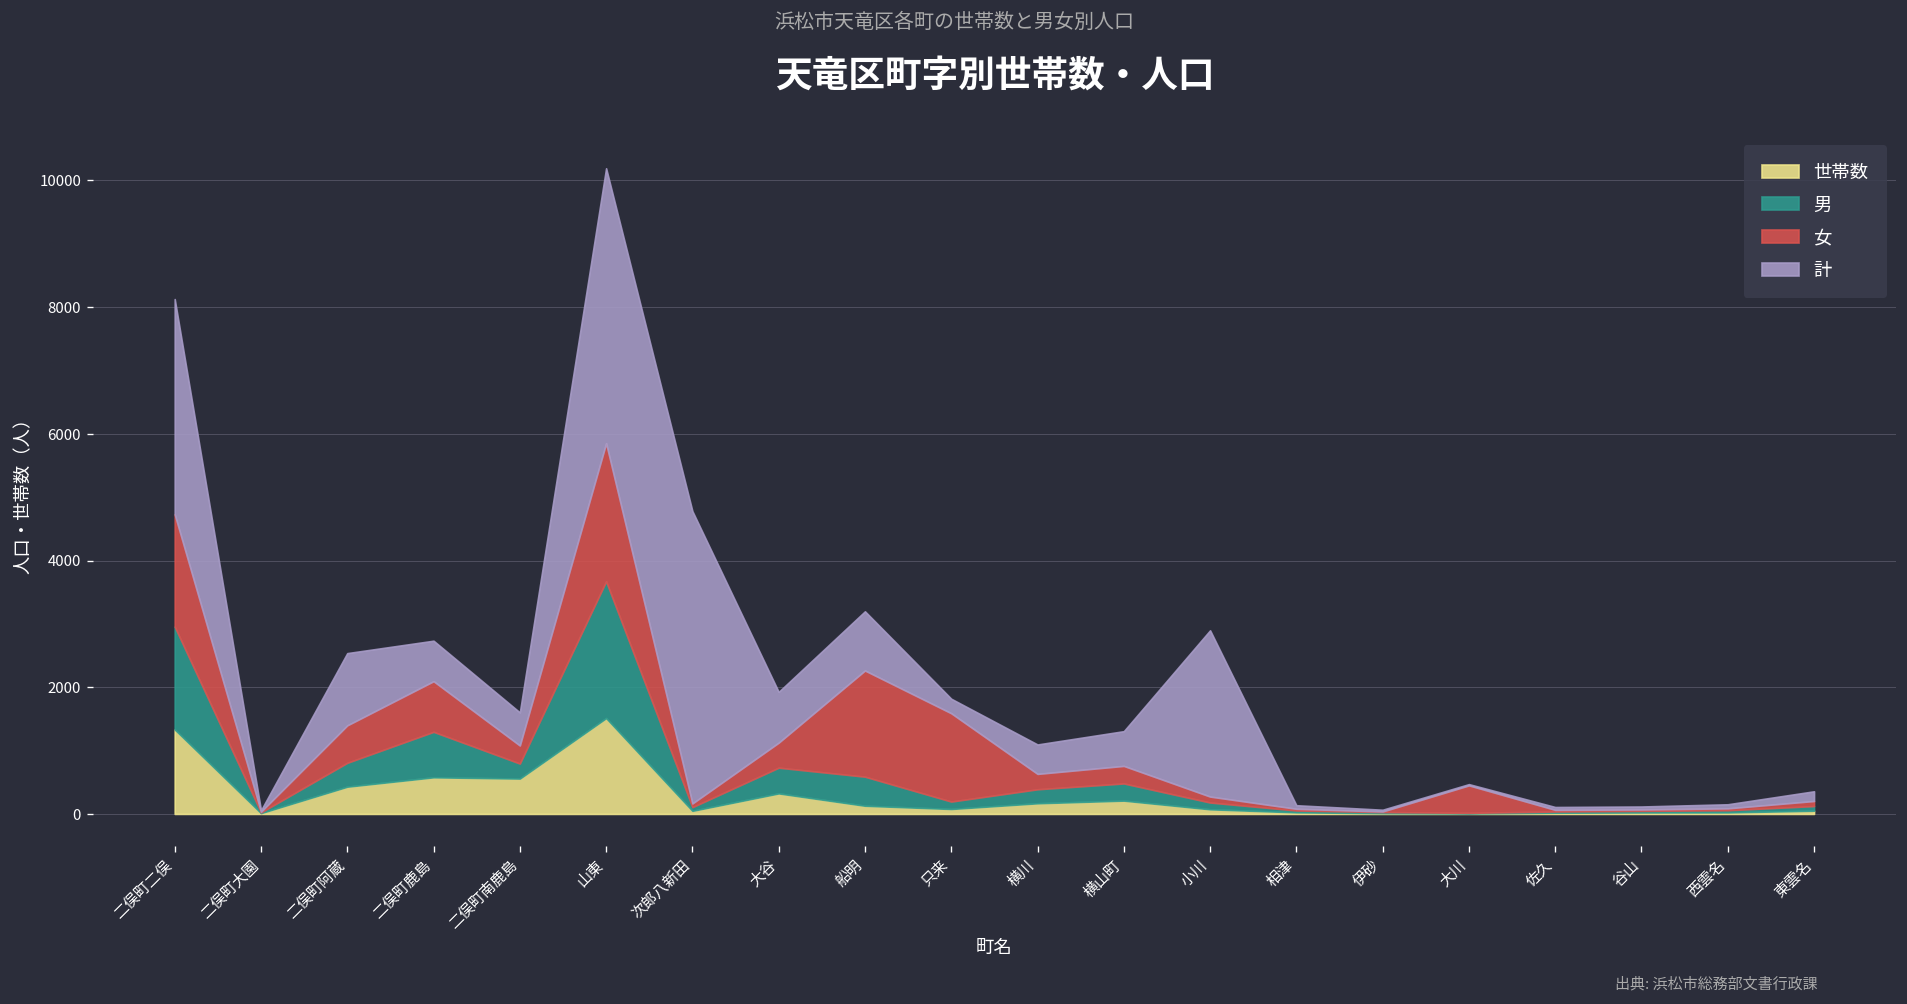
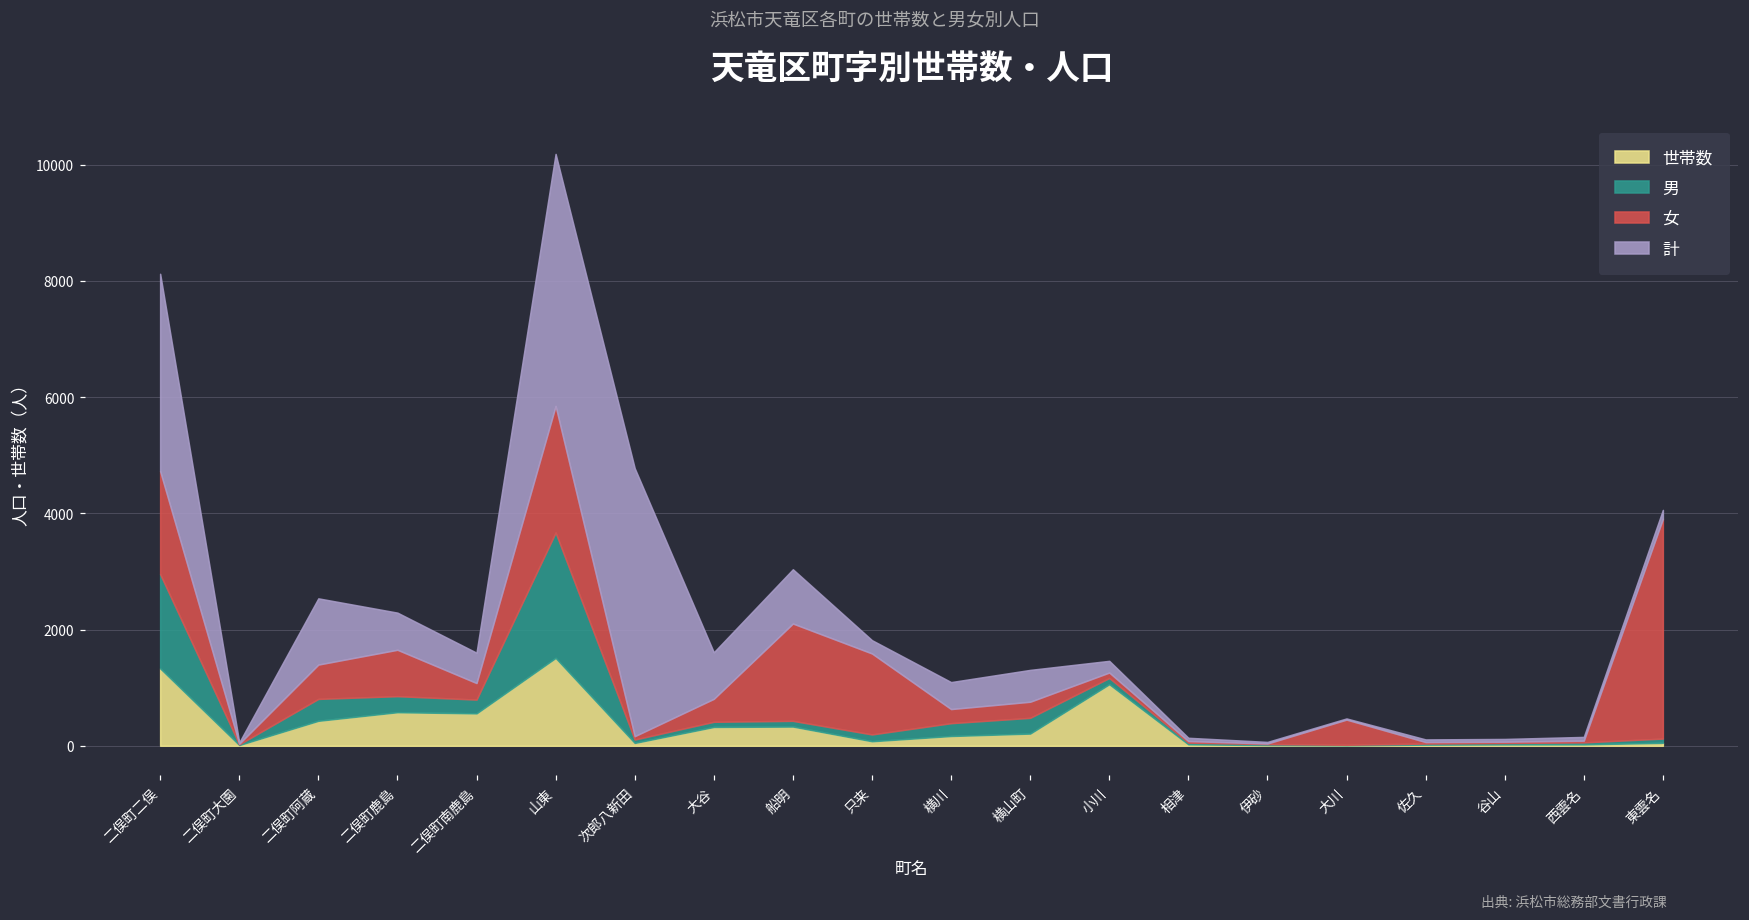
  {
    "世帯数": {
      "二俣町二俣": 1300,
      "二俣町阿蔵": 400,
      "二俣町鹿島": 600,
      "二俣町南鹿島": 600,
      "山東": 1500,
      "次郎八新田": 0,
      "大谷": 300,
-     "船明": 100,
+     "船明": 300,
      "只来": 100,
      "横川": 200,
      "横山町": 200,
-     "小川": 100,
+     "小川": 1100,
      "東雲名": 100
    },
    "男": {
      "二俣町二俣": 1600,
      "二俣町阿蔵": 400,
-     "二俣町鹿島": 700,
+     "二俣町鹿島": 300,
      "二俣町南鹿島": 200,
      "山東": 2200,
      "次郎八新田": 100,
-     "大谷": 400,
-     "船明": 500,
+     "大谷": 100,
+     "船明": 100,
      "只来": 100,
      "横川": 200,
      "横山町": 300,
      "小川": 100,
      "東雲名": 100
    },
    "女": {
      "二俣町二俣": 1800,
      "二俣町阿蔵": 600,
      "二俣町鹿島": 800,
      "二俣町南鹿島": 300,
      "山東": 2200,
      "次郎八新田": 100,
      "大谷": 400,
      "船明": 1700,
      "只来": 1400,
      "横川": 200,
      "横山町": 300,
      "小川": 100,
-     "東雲名": 100
+     "東雲名": 3800
    },
    "計": {
      "二俣町二俣": 3400,
      "二俣町阿蔵": 1100,
      "二俣町鹿島": 600,
      "二俣町南鹿島": 500,
      "山東": 4300,
      "次郎八新田": 4600,
      "大谷": 800,
      "船明": 900,
      "只来": 200,
      "横川": 500,
      "横山町": 500,
-     "小川": 2600,
+     "小川": 200,
      "相津": 100,
      "西雲名": 100,
      "東雲名": 200
    }
  }
